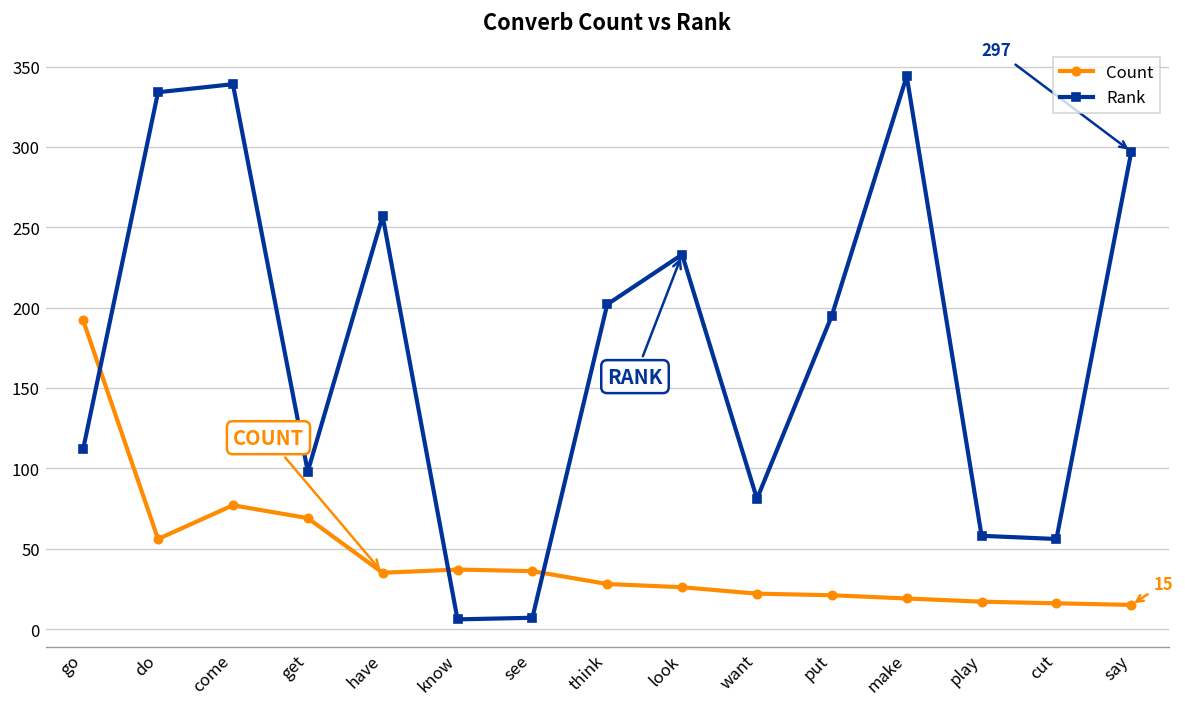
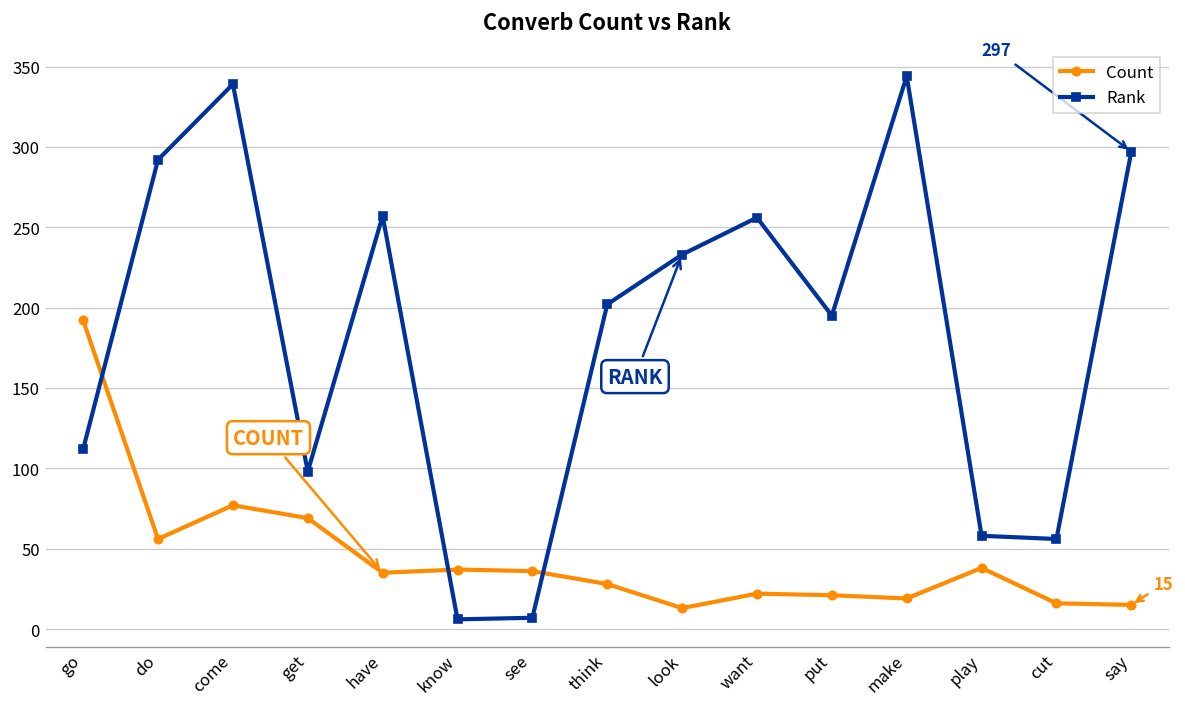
  {
    "Count": {
      "go": 192,
      "do": 56,
      "come": 77,
      "get": 69,
      "have": 35,
      "know": 37,
      "see": 36,
      "think": 28,
-     "look": 26,
+     "look": 13,
      "want": 22,
      "put": 21,
      "make": 19,
-     "play": 17,
+     "play": 38,
      "cut": 16
    },
    "Rank": {
      "go": 112,
-     "do": 334,
+     "do": 292,
      "come": 339,
      "get": 98,
      "have": 257,
      "know": 6,
      "see": 7,
      "think": 202,
      "look": 233,
-     "want": 81,
+     "want": 256,
      "put": 195,
      "make": 344,
      "play": 58,
      "cut": 56
    }
  }
